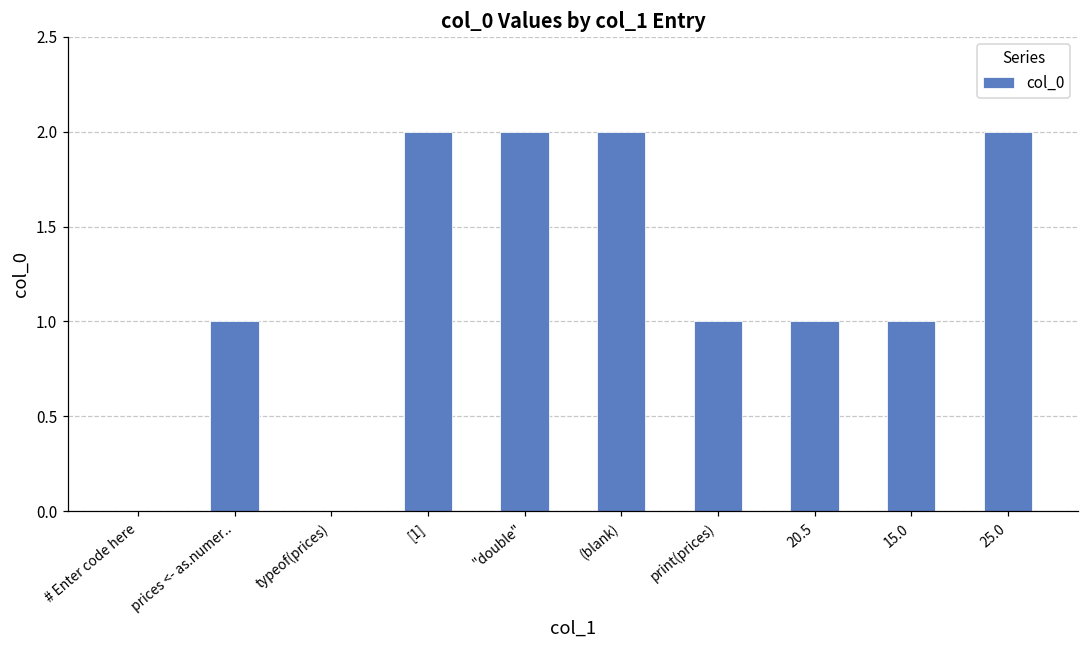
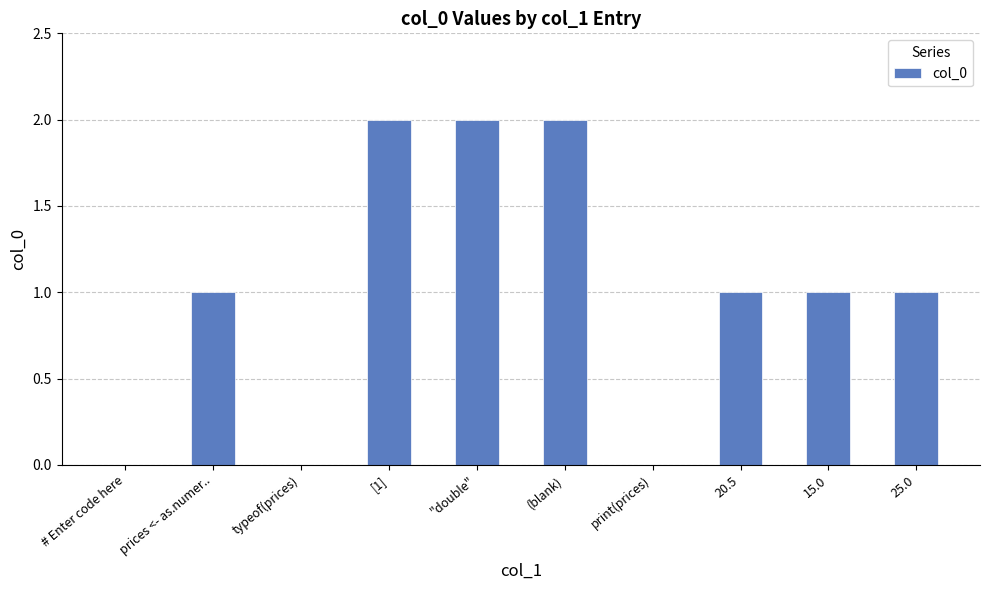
  {
    "# Enter code here": 0,
    "prices <- as.numer..": 1,
    "typeof(prices)": 0,
    "[1]": 2,
    "\"double\"": 2,
    "(blank)": 2,
-   "print(prices)": 1,
+   "print(prices)": 0,
    "20.5": 1,
    "15.0": 1,
-   "25.0": 2
+   "25.0": 1
  }
